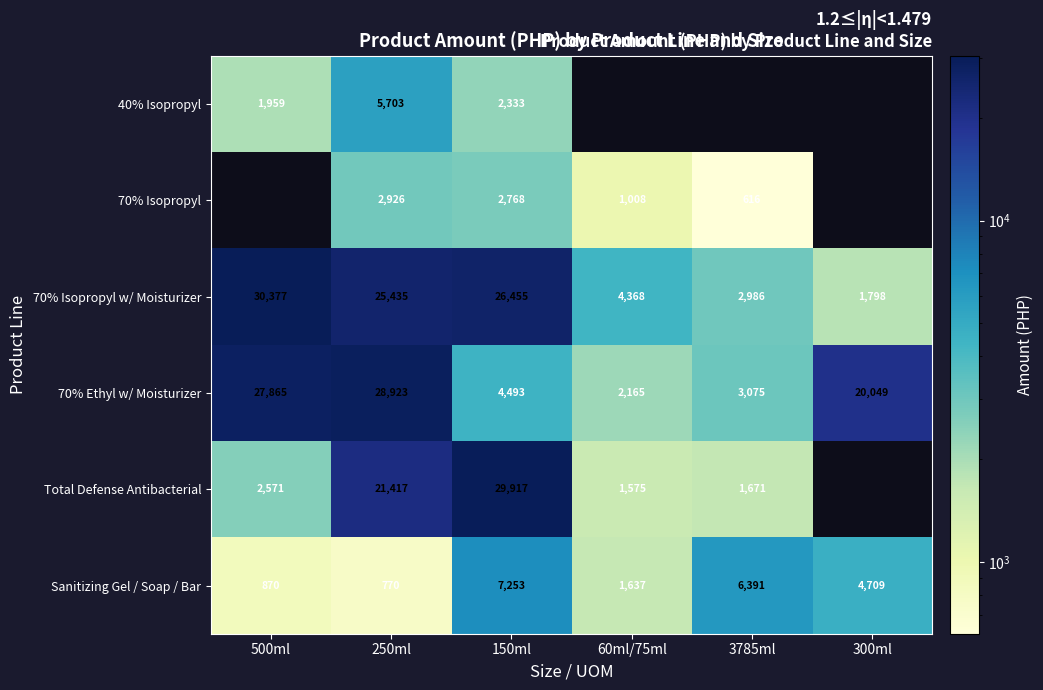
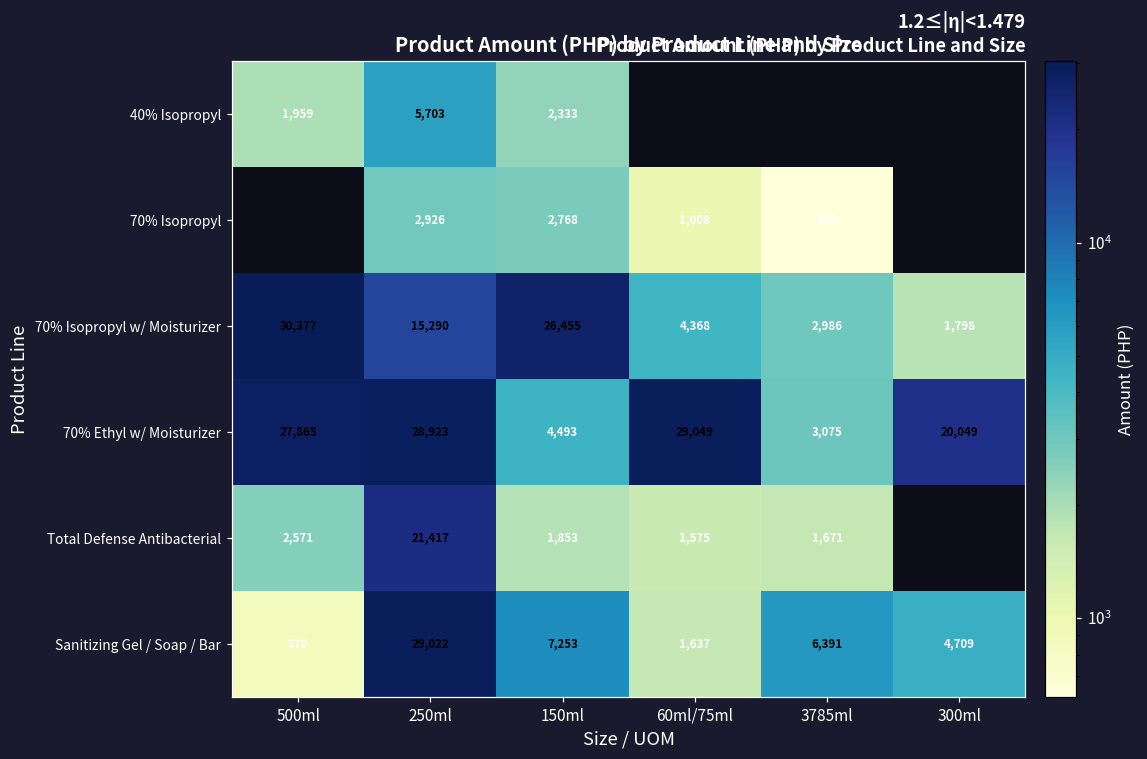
  {
    "40% Isopropyl": {
      "500ml": "1,959",
      "250ml": "5,703",
      "150ml": "2,333"
    },
    "70% Isopropyl": {
      "250ml": "2,926",
      "150ml": "2,768",
      "60ml/75ml": "1,008"
    },
    "70% Isopropyl w/ Moisturizer": {
      "500ml": "30,377",
-     "250ml": "25,435",
+     "250ml": "15,290",
      "150ml": "26,455",
      "60ml/75ml": "4,368",
      "3785ml": "2,986",
      "300ml": "1,798"
    },
    "70% Ethyl w/ Moisturizer": {
      "500ml": "27,865",
      "250ml": "28,923",
      "150ml": "4,493",
-     "60ml/75ml": "2,165",
+     "60ml/75ml": "29,049",
      "3785ml": "3,075",
      "300ml": "20,049"
    },
    "Total Defense Antibacterial": {
      "500ml": "2,571",
      "250ml": "21,417",
-     "150ml": "29,917",
+     "150ml": "1,853",
      "60ml/75ml": "1,575",
      "3785ml": "1,671"
    },
    "Sanitizing Gel / Soap / Bar": {
      "500ml": "870",
-     "250ml": "770",
+     "250ml": "29,022",
      "150ml": "7,253",
      "60ml/75ml": "1,637",
      "3785ml": "6,391",
      "300ml": "4,709"
    }
  }
